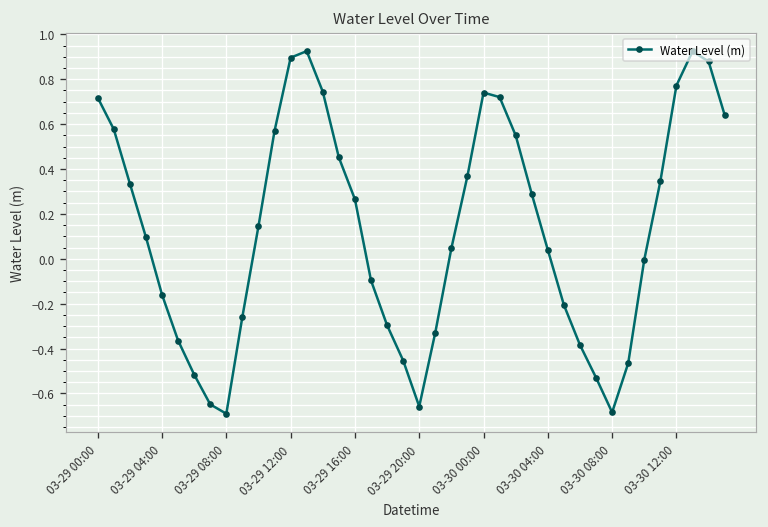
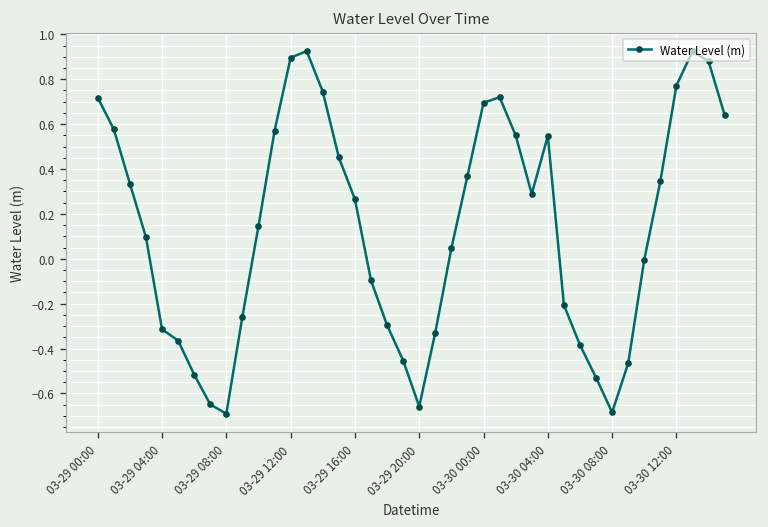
  {
    "03-29 00:00": 0.72,
-   "03-29 04:00": -0.16,
+   "03-29 04:00": -0.31,
    "03-29 08:00": -0.69,
    "03-29 12:00": 0.90,
    "03-29 16:00": 0.26,
    "03-29 20:00": -0.66,
-   "03-30 00:00": 0.74,
-   "03-30 04:00": 0.04,
+   "03-30 00:00": 0.69,
+   "03-30 04:00": 0.55,
    "03-30 08:00": -0.68,
    "03-30 12:00": 0.77
  }
